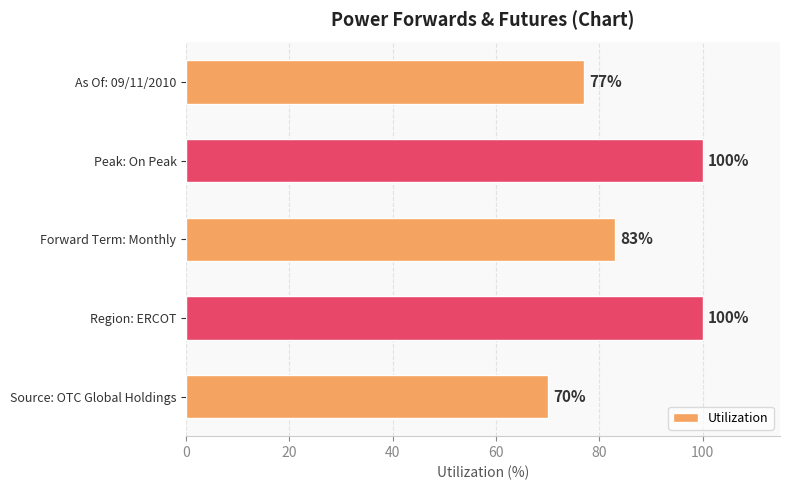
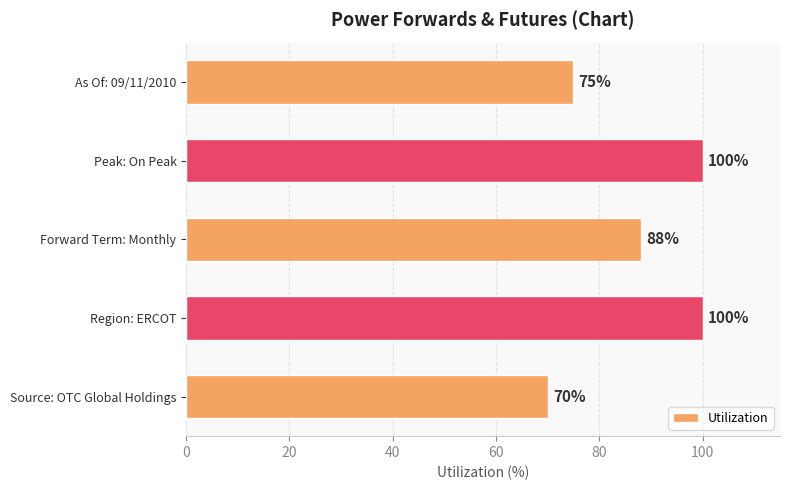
  {
-   "As Of: 09/11/2010": "77%",
+   "As Of: 09/11/2010": "75%",
    "Peak: On Peak": "100%",
-   "Forward Term: Monthly": "83%",
+   "Forward Term: Monthly": "88%",
    "Region: ERCOT": "100%",
    "Source: OTC Global Holdings": "70%"
  }
